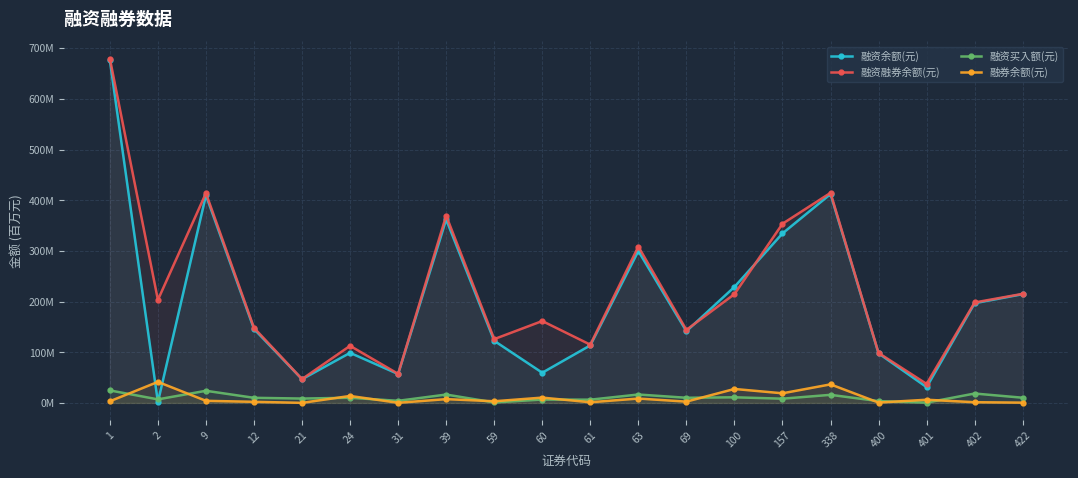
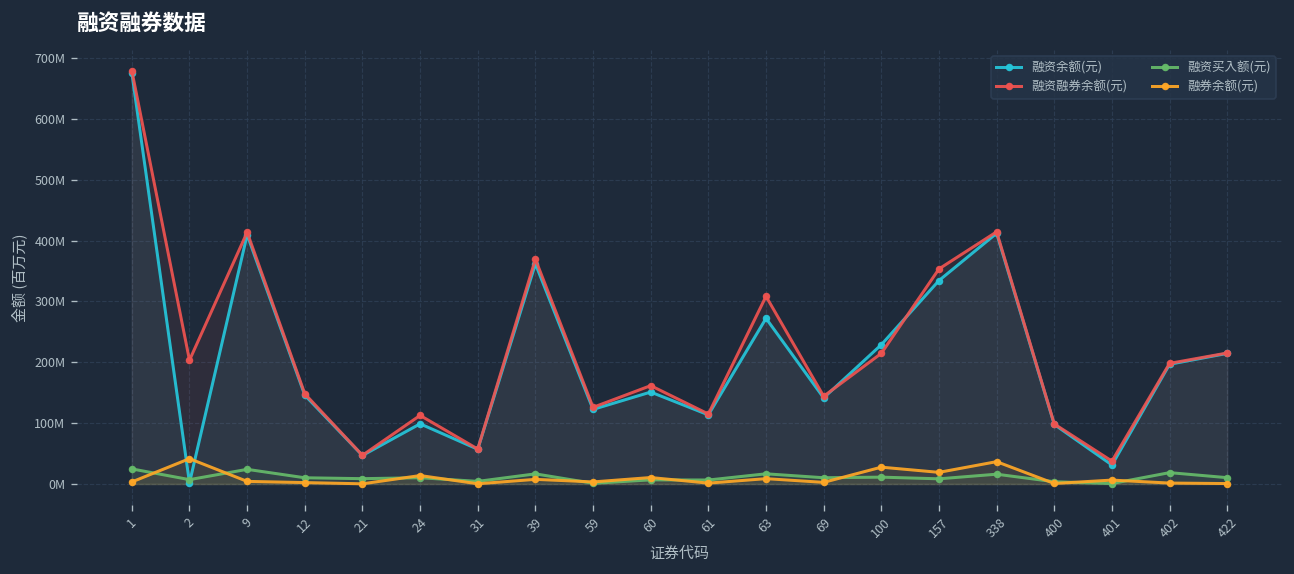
  {
    "融资余额(元)": {
      "2": 0,
      "24": 100000000,
      "39": 360000000,
-     "60": 60000000,
-     "63": 300000000,
+     "60": 150000000,
+     "63": 270000000,
      "100": 230000000,
      "157": 330000000,
      "401": 30000000
    },
    "融资融券余额(元)": {
      "2": 200000000,
      "24": 110000000,
      "39": 370000000,
      "60": 160000000,
      "63": 310000000,
      "100": 210000000,
      "157": 350000000,
      "401": 40000000
    },
    "融资买入额(元)": {
      "1": 20000000,
      "2": 10000000,
      "9": 20000000,
      "12": 10000000,
      "21": 10000000,
      "39": 20000000,
      "61": 10000000,
      "63": 20000000,
      "69": 10000000,
      "100": 10000000,
      "157": 10000000,
      "338": 20000000,
      "401": 0,
      "402": 20000000,
      "422": 10000000
    },
    "融券余额(元)": {
      "1": 0,
      "2": 40000000,
      "9": 0,
      "12": 0,
      "21": 0,
      "39": 10000000,
      "61": 0,
      "63": 10000000,
      "69": 0,
      "100": 30000000,
      "157": 20000000,
      "338": 40000000,
      "401": 10000000,
      "402": 0,
      "422": 0
    }
  }
